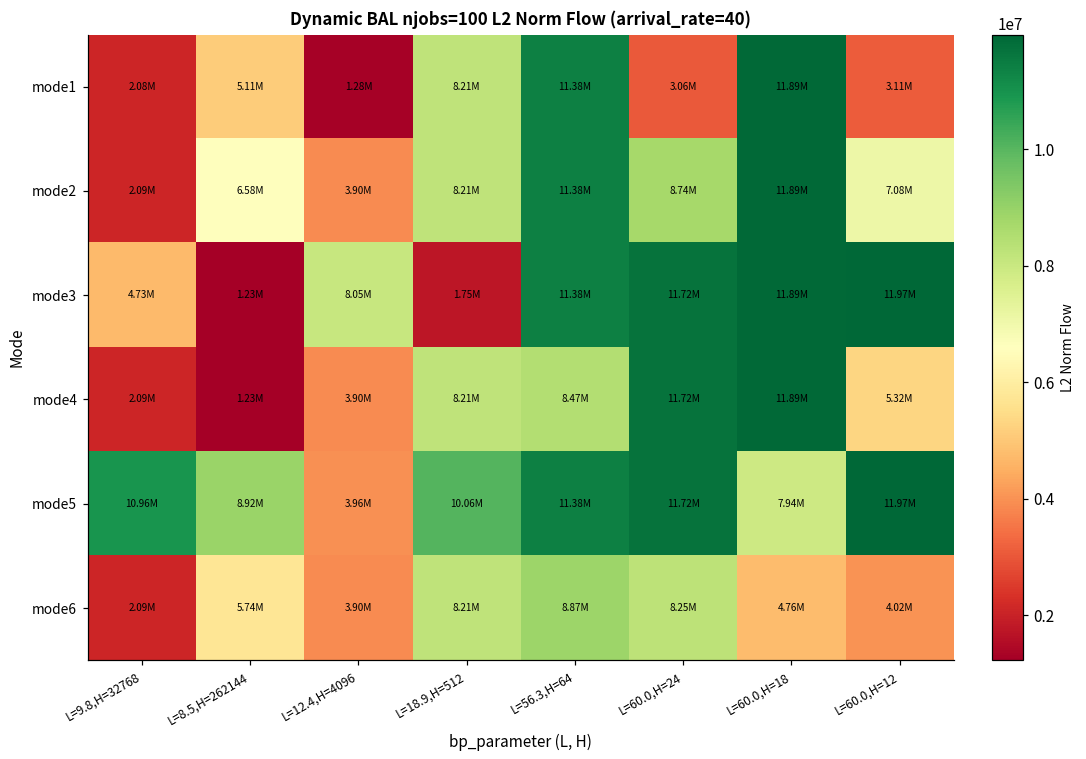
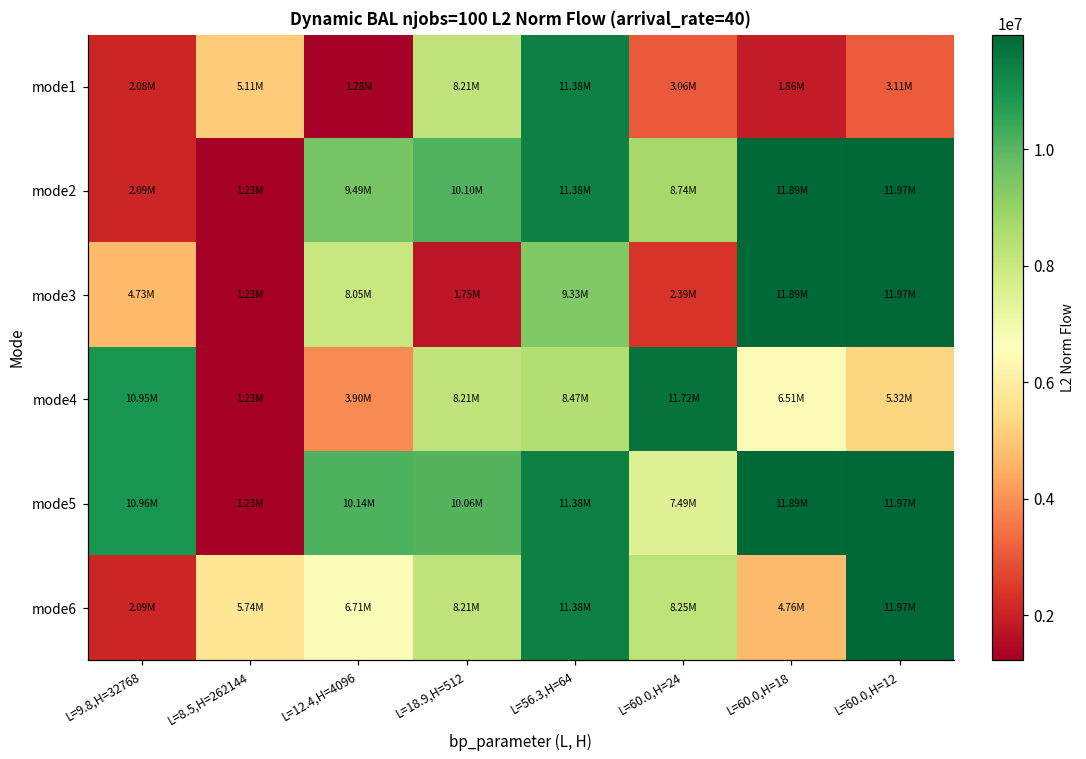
  {
    "mode1": {
      "L=9.8,H=32768": "2.08M",
      "L=8.5,H=262144": "5.11M",
      "L=12.4,H=4096": "1.28M",
      "L=18.9,H=512": "8.21M",
      "L=56.3,H=64": "11.38M",
      "L=60.0,H=24": "3.06M",
-     "L=60.0,H=18": "11.89M",
+     "L=60.0,H=18": "1.86M",
      "L=60.0,H=12": "3.11M"
    },
    "mode2": {
      "L=9.8,H=32768": "2.09M",
-     "L=8.5,H=262144": "6.58M",
-     "L=12.4,H=4096": "3.90M",
-     "L=18.9,H=512": "8.21M",
+     "L=8.5,H=262144": "1.23M",
+     "L=12.4,H=4096": "9.49M",
+     "L=18.9,H=512": "10.10M",
      "L=56.3,H=64": "11.38M",
      "L=60.0,H=24": "8.74M",
      "L=60.0,H=18": "11.89M",
-     "L=60.0,H=12": "7.08M"
+     "L=60.0,H=12": "11.97M"
    },
    "mode3": {
      "L=9.8,H=32768": "4.73M",
      "L=8.5,H=262144": "1.23M",
      "L=12.4,H=4096": "8.05M",
      "L=18.9,H=512": "1.75M",
-     "L=56.3,H=64": "11.38M",
-     "L=60.0,H=24": "11.72M",
+     "L=56.3,H=64": "9.33M",
+     "L=60.0,H=24": "2.39M",
      "L=60.0,H=18": "11.89M",
      "L=60.0,H=12": "11.97M"
    },
    "mode4": {
-     "L=9.8,H=32768": "2.09M",
+     "L=9.8,H=32768": "10.95M",
      "L=8.5,H=262144": "1.23M",
      "L=12.4,H=4096": "3.90M",
      "L=18.9,H=512": "8.21M",
      "L=56.3,H=64": "8.47M",
      "L=60.0,H=24": "11.72M",
-     "L=60.0,H=18": "11.89M",
+     "L=60.0,H=18": "6.51M",
      "L=60.0,H=12": "5.32M"
    },
    "mode5": {
      "L=9.8,H=32768": "10.96M",
-     "L=8.5,H=262144": "8.92M",
-     "L=12.4,H=4096": "3.96M",
+     "L=8.5,H=262144": "1.23M",
+     "L=12.4,H=4096": "10.14M",
      "L=18.9,H=512": "10.06M",
      "L=56.3,H=64": "11.38M",
-     "L=60.0,H=24": "11.72M",
-     "L=60.0,H=18": "7.94M",
+     "L=60.0,H=24": "7.49M",
+     "L=60.0,H=18": "11.89M",
      "L=60.0,H=12": "11.97M"
    },
    "mode6": {
      "L=9.8,H=32768": "2.09M",
      "L=8.5,H=262144": "5.74M",
-     "L=12.4,H=4096": "3.90M",
+     "L=12.4,H=4096": "6.71M",
      "L=18.9,H=512": "8.21M",
-     "L=56.3,H=64": "8.87M",
+     "L=56.3,H=64": "11.38M",
      "L=60.0,H=24": "8.25M",
      "L=60.0,H=18": "4.76M",
-     "L=60.0,H=12": "4.02M"
+     "L=60.0,H=12": "11.97M"
    }
  }
